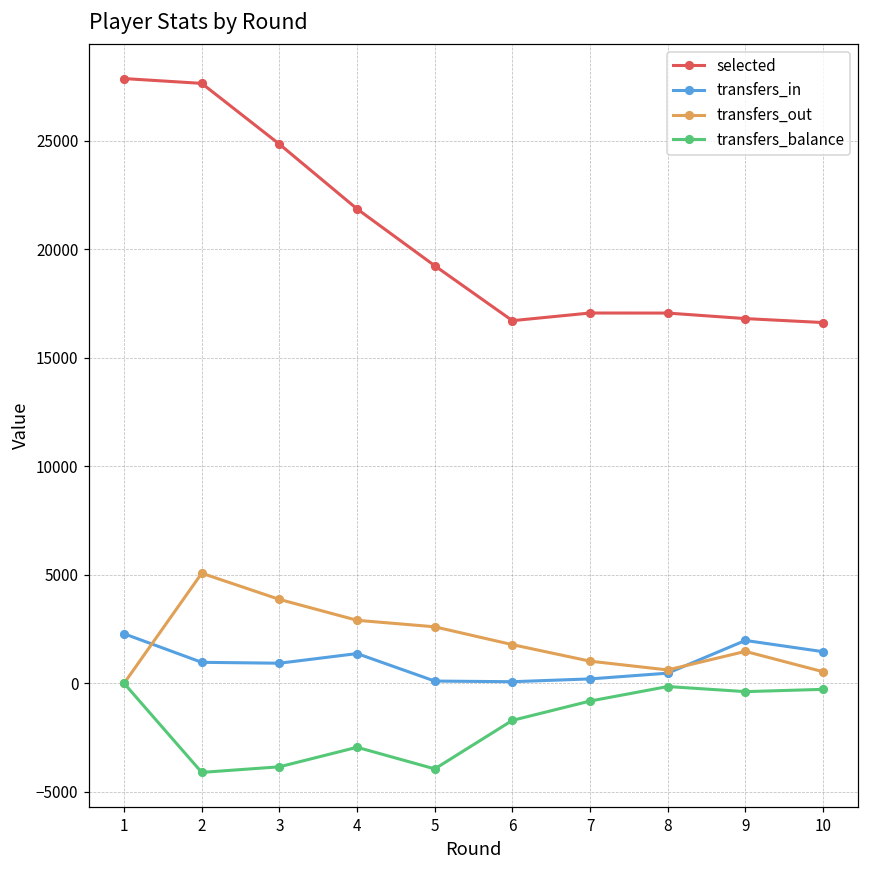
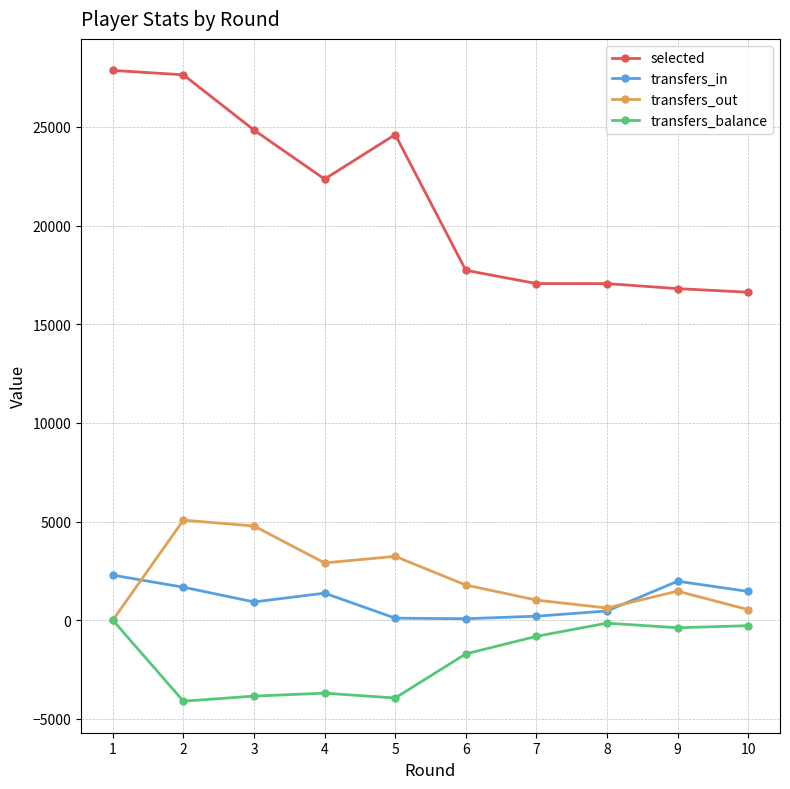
  {
    "selected": {
      "1": 27900,
      "2": 27600,
      "3": 24800,
-     "4": 21900,
-     "5": 19200,
-     "6": 16700,
+     "4": 22400,
+     "5": 24600,
+     "6": 17700,
      "7": 17100,
      "8": 17100,
      "9": 16800,
      "10": 16600
    },
    "transfers_in": {
      "1": 2300,
-     "2": 1000,
+     "2": 1700,
      "3": 900,
      "4": 1400,
      "5": 100,
      "6": 100,
      "7": 200,
      "8": 500,
      "9": 2000,
      "10": 1500
    },
    "transfers_out": {
      "2": 5100,
-     "3": 3900,
+     "3": 4800,
      "4": 2900,
-     "5": 2600,
+     "5": 3200,
      "6": 1800,
      "7": 1000,
      "8": 600,
      "9": 1500,
      "10": 500
    },
    "transfers_balance": {
      "2": -4100,
      "3": -3800,
-     "4": -2900,
+     "4": -3700,
      "5": -3900,
      "6": -1700,
      "7": -800,
      "8": -100,
      "9": -400,
      "10": -300
    }
  }
